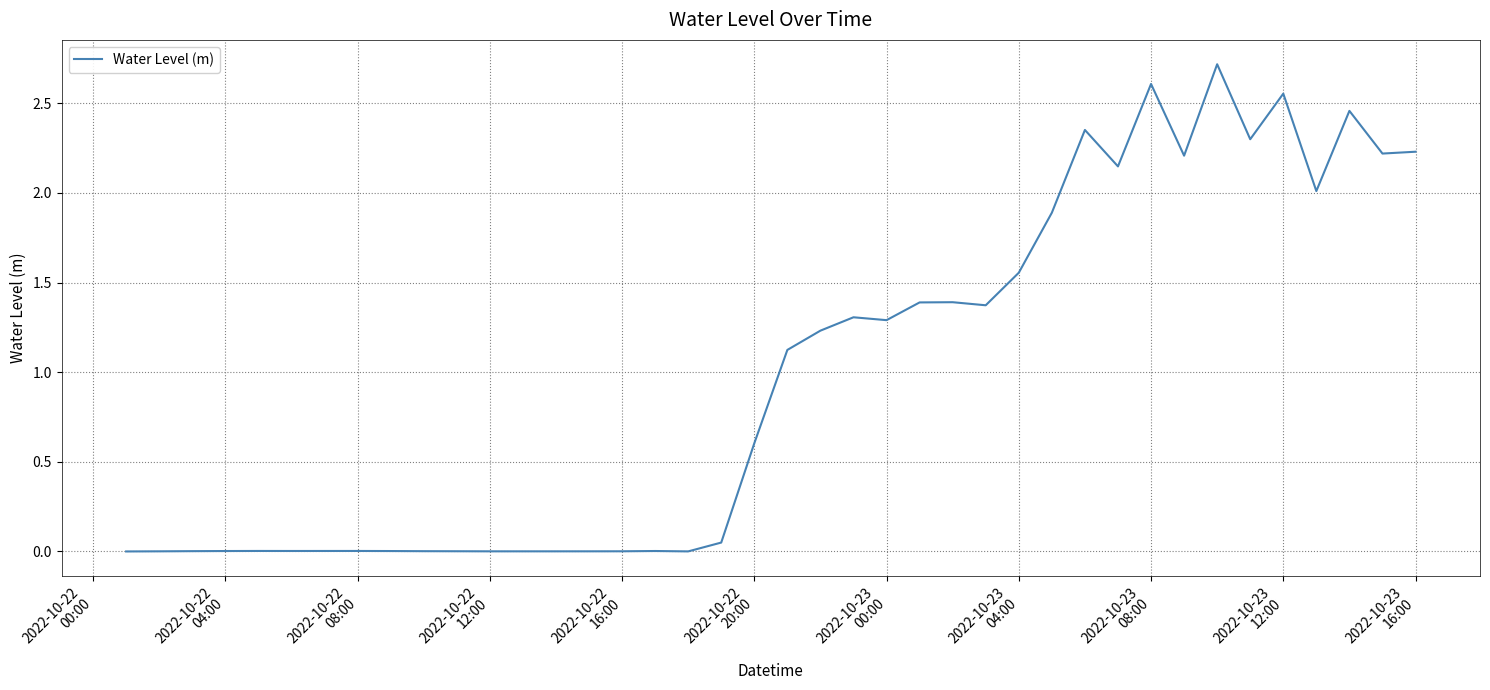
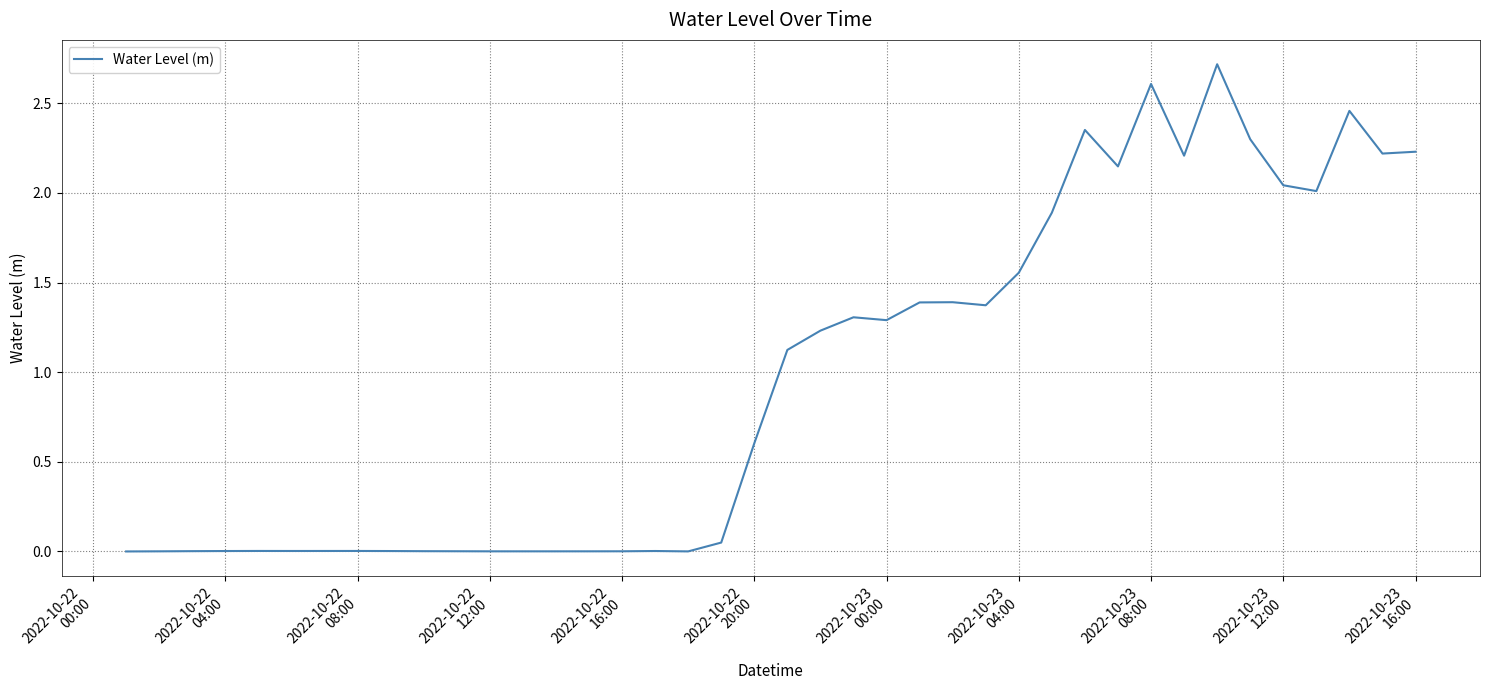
  {
    "2022-10-22 04:00": 0.00,
    "2022-10-22 08:00": 0.00,
    "2022-10-22 12:00": 0.00,
    "2022-10-22 16:00": 0.00,
    "2022-10-22 20:00": 0.60,
    "2022-10-23 00:00": 1.29,
    "2022-10-23 04:00": 1.55,
    "2022-10-23 08:00": 2.61,
-   "2022-10-23 12:00": 2.55,
+   "2022-10-23 12:00": 2.04,
    "2022-10-23 16:00": 2.23
  }
